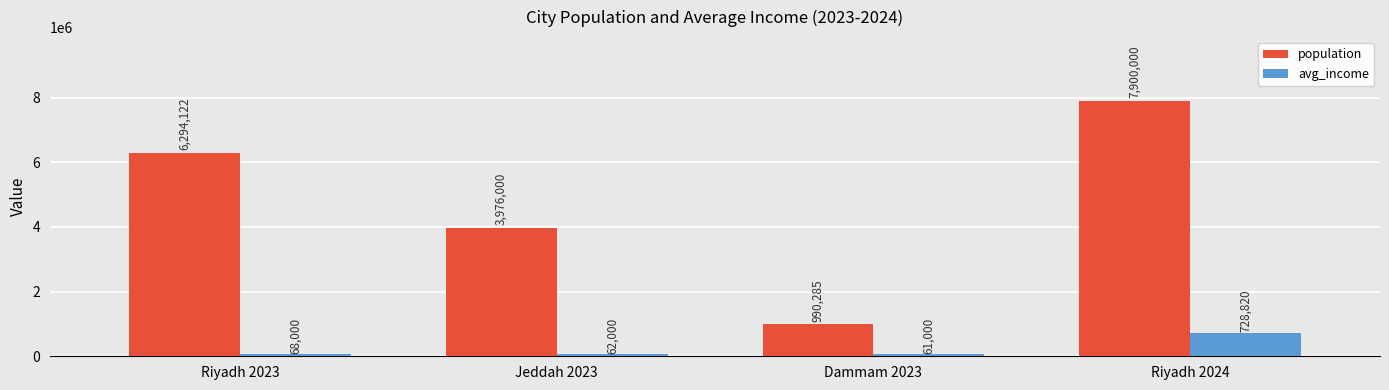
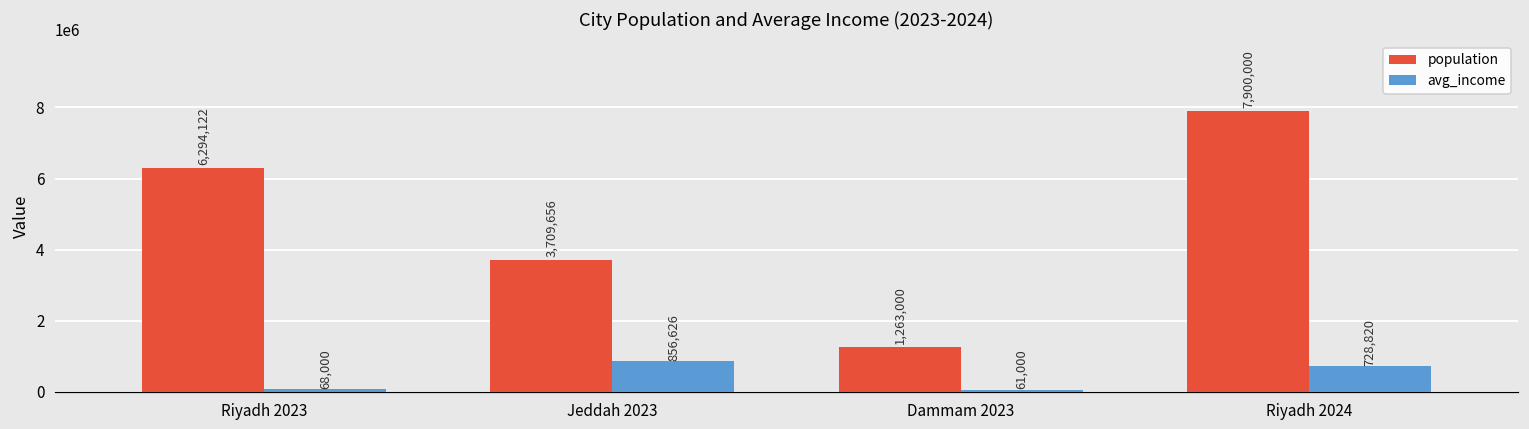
  {
    "population": {
      "Riyadh 2023": "6,294,122",
-     "Jeddah 2023": "3,976,000",
-     "Dammam 2023": "990,285",
+     "Jeddah 2023": "3,709,656",
+     "Dammam 2023": "1,263,000",
      "Riyadh 2024": "7,900,000"
    },
    "avg_income": {
      "Riyadh 2023": "68,000",
-     "Jeddah 2023": "62,000",
+     "Jeddah 2023": "856,626",
      "Dammam 2023": "61,000",
      "Riyadh 2024": "728,820"
    }
  }
